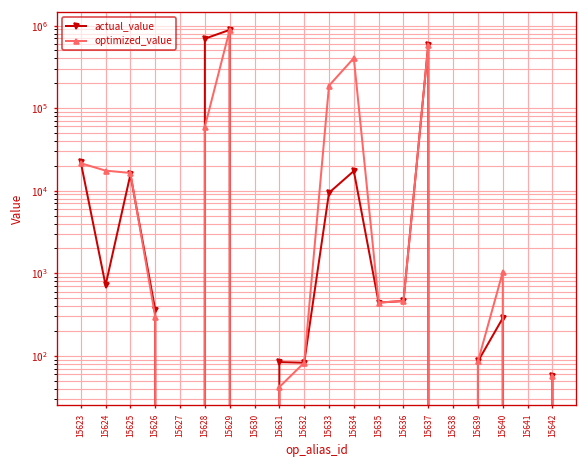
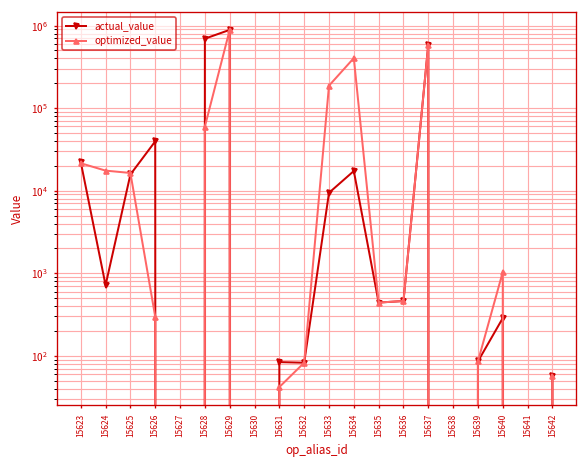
  {
    "actual_value": {
      "15624": 700,
-     "15626": 400,
+     "15626": 40000,
      "15628": 700000,
      "15631": 80,
      "15633": 9000,
      "15634": 17000,
      "15640": 290
    },
    "optimized_value": {
      "15624": 18000,
      "15626": 300,
      "15628": 60000,
      "15631": 40,
      "15633": 190000,
      "15634": 400000,
      "15640": 1000
    }
  }
